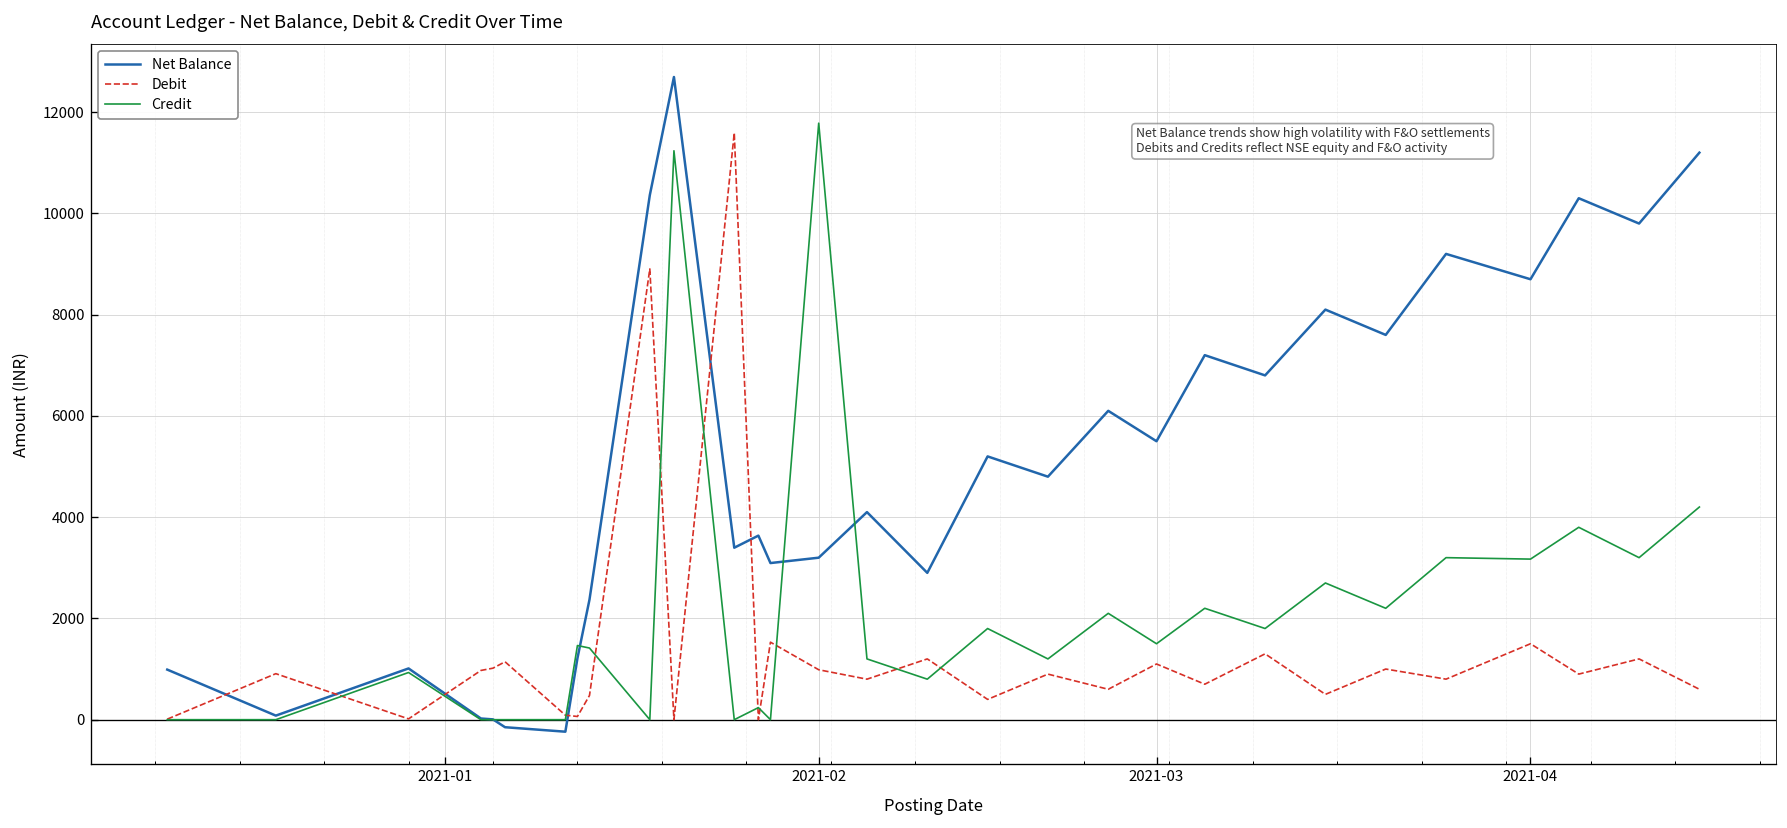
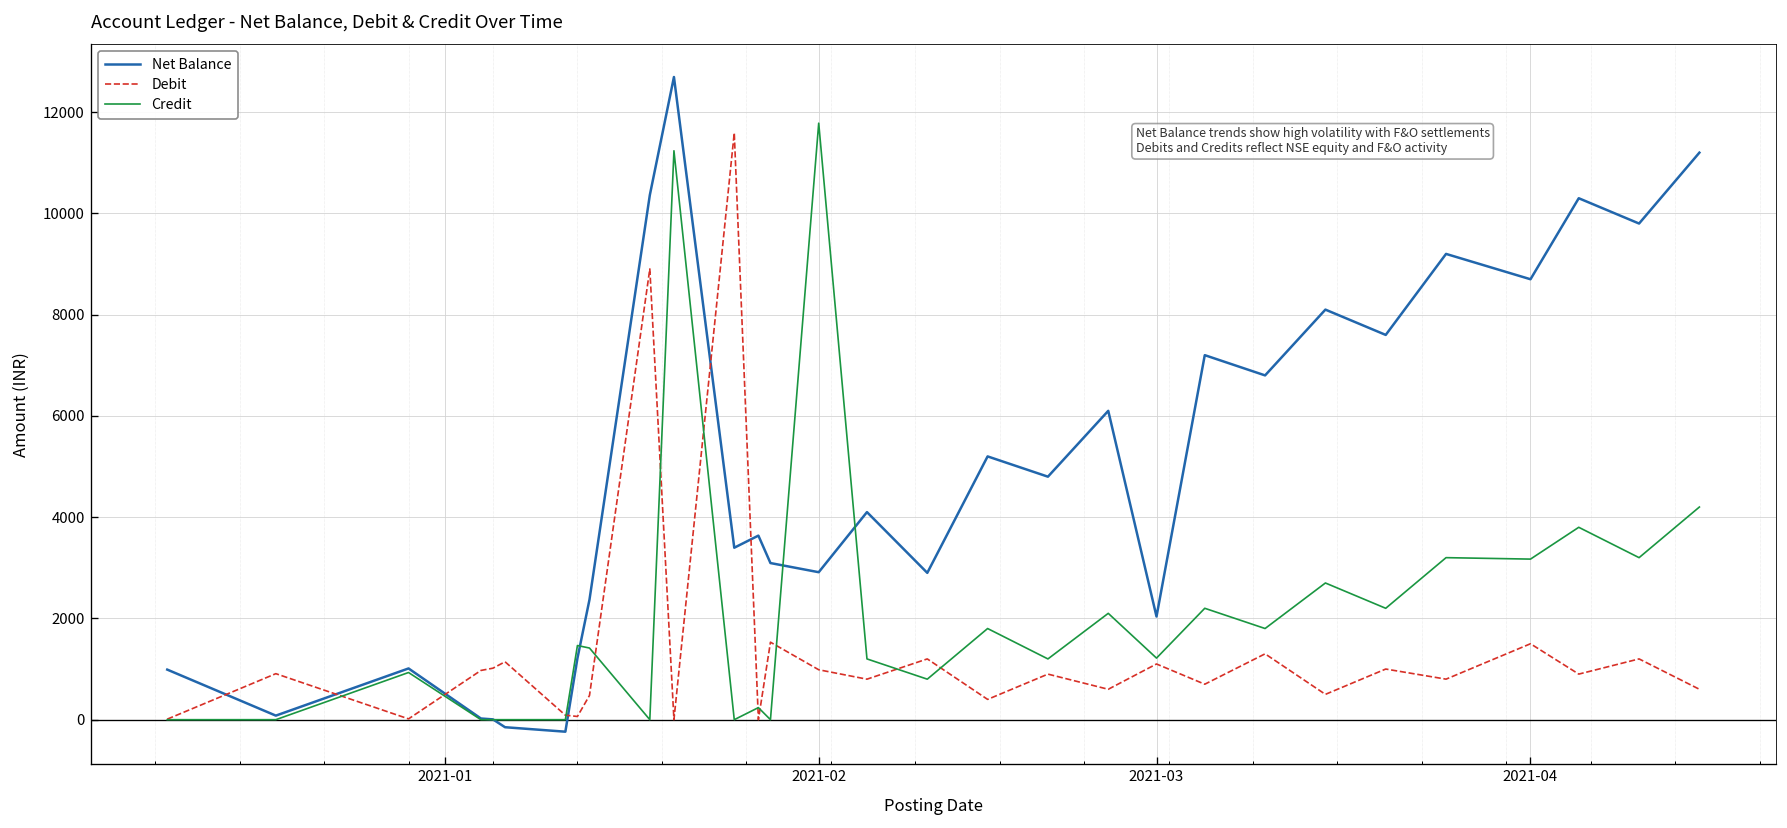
  {
    "Net Balance": {
-     "2021-02": 3200,
-     "2021-03": 5500,
+     "2021-02": 2900,
+     "2021-03": 2000,
      "2021-04": 8700
    },
    "Debit": {
      "2021-02": 1000,
      "2021-03": 1100,
      "2021-04": 1500
    },
    "Credit": {
      "2021-02": 11800,
-     "2021-03": 1500,
+     "2021-03": 1200,
      "2021-04": 3200
    }
  }
